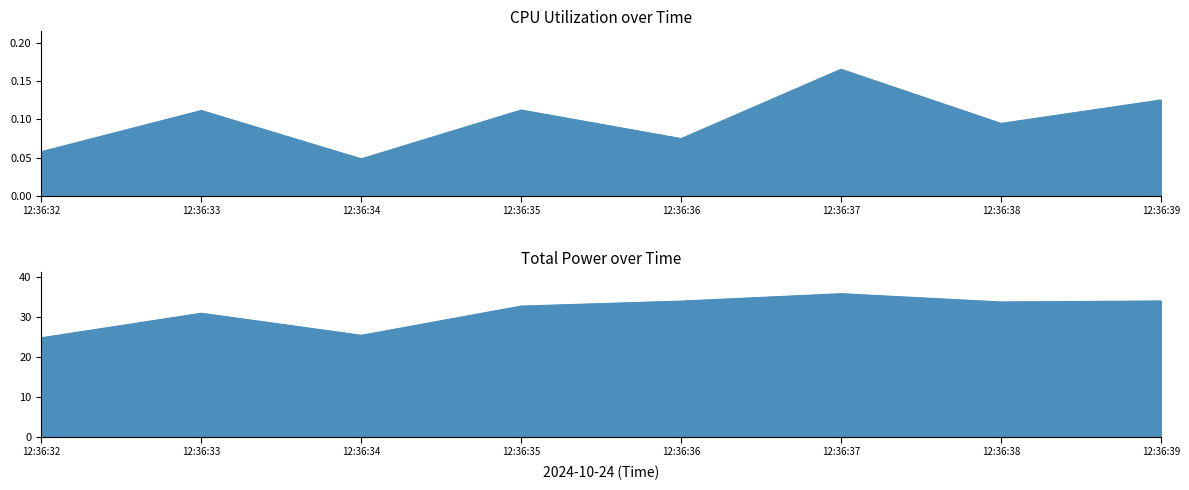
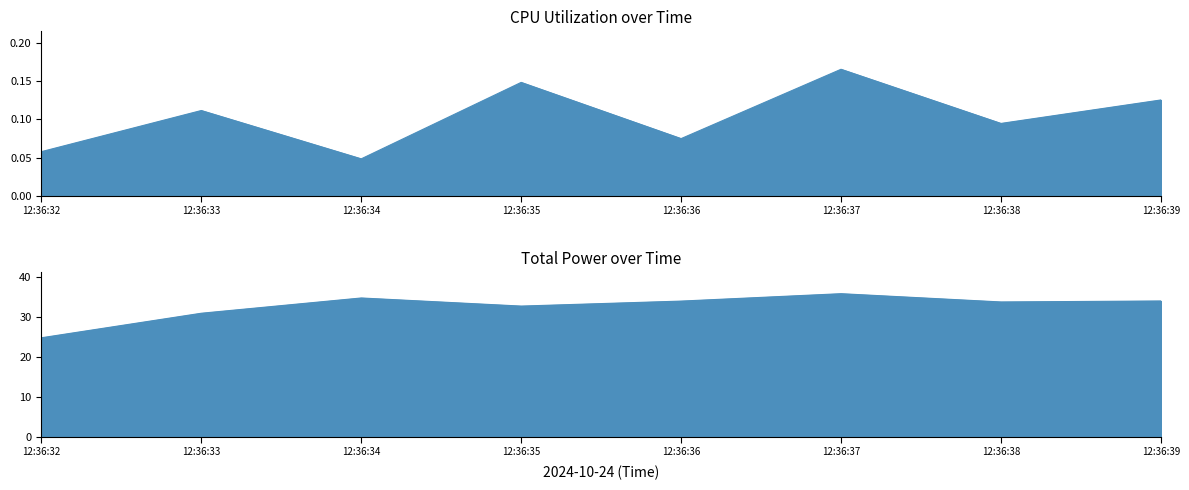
  {
    "CPU Utilization over Time": {
      "12:36:32": 0.06,
      "12:36:33": 0.11,
      "12:36:34": 0.05,
-     "12:36:35": 0.11,
+     "12:36:35": 0.15,
      "12:36:36": 0.07,
      "12:36:37": 0.17,
      "12:36:38": 0.09,
      "12:36:39": 0.13
    },
    "Total Power over Time": {
      "12:36:32": 25,
      "12:36:33": 31,
-     "12:36:34": 25,
+     "12:36:34": 35,
      "12:36:35": 33,
      "12:36:36": 34,
      "12:36:37": 36,
      "12:36:38": 34,
      "12:36:39": 34
    }
  }
